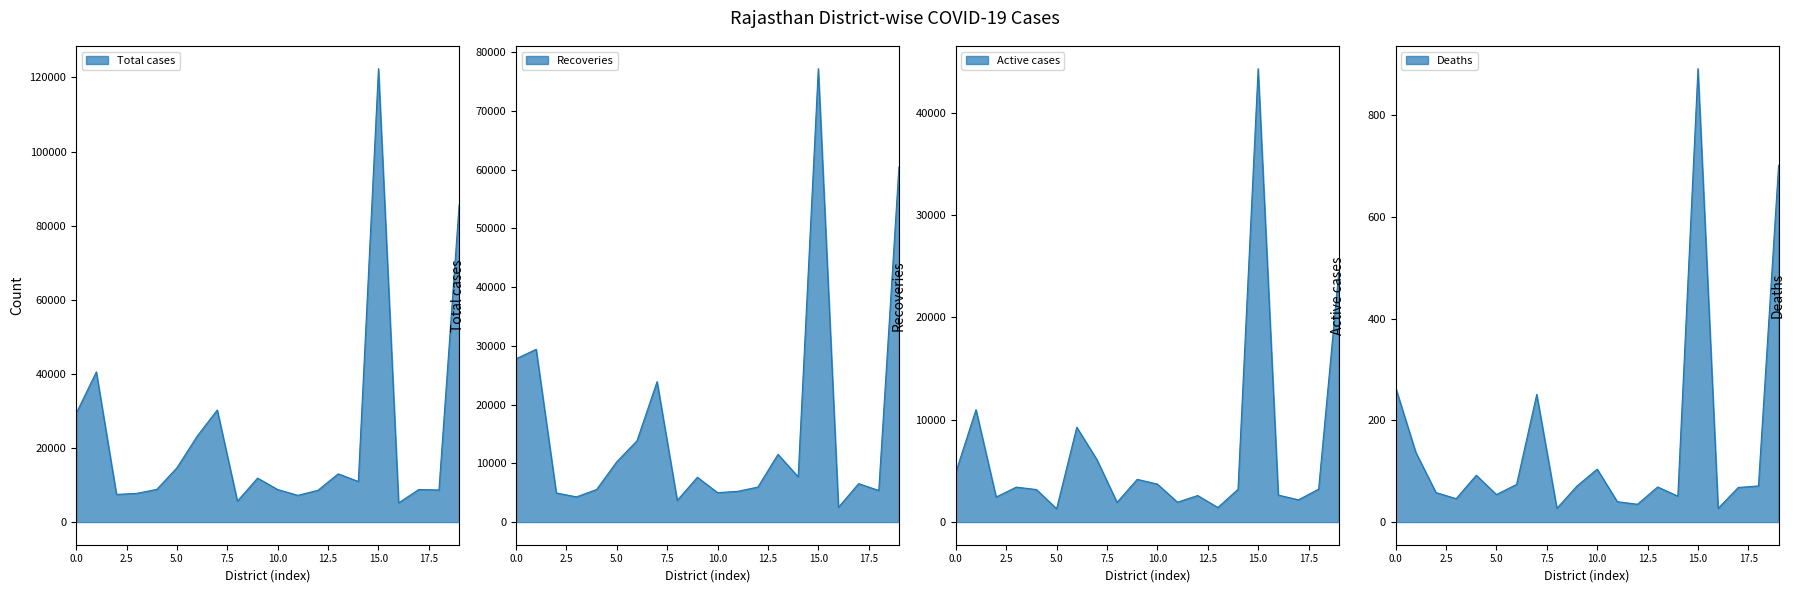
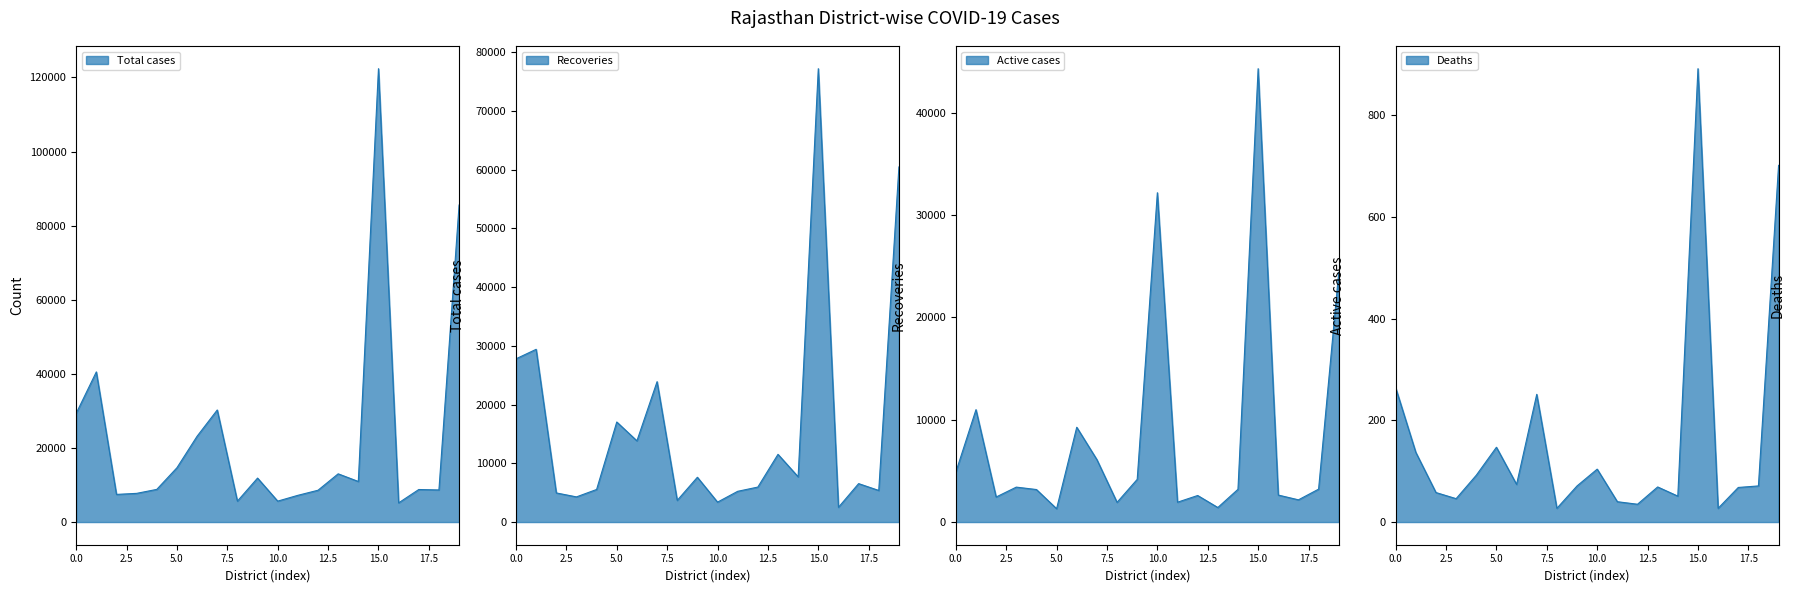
  {
    "Total cases": {
      "0.0": 29000,
      "5.0": 15000,
-     "10.0": 9000,
+     "10.0": 6000,
      "15.0": 122000
    },
    "Recoveries": {
      "0.0": 28000,
-     "5.0": 10000,
-     "10.0": 5000,
+     "5.0": 17000,
+     "10.0": 3000,
      "15.0": 77000
    },
    "Active cases": {
      "0.0": 4900,
      "5.0": 1300,
-     "10.0": 3700,
+     "10.0": 32200,
      "15.0": 44300
    },
    "Deaths": {
      "0.0": 260,
-     "5.0": 50,
+     "5.0": 150,
      "10.0": 100,
      "15.0": 890
    }
  }
